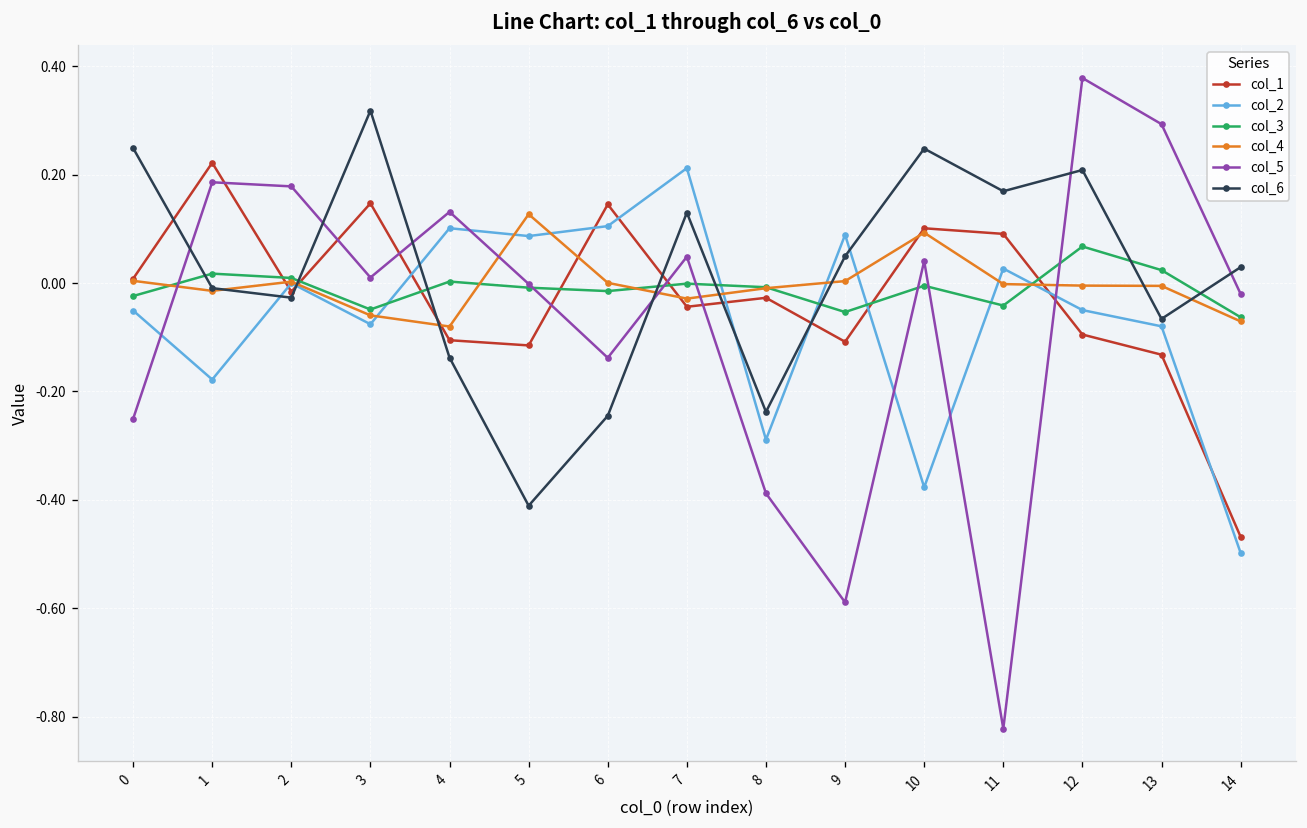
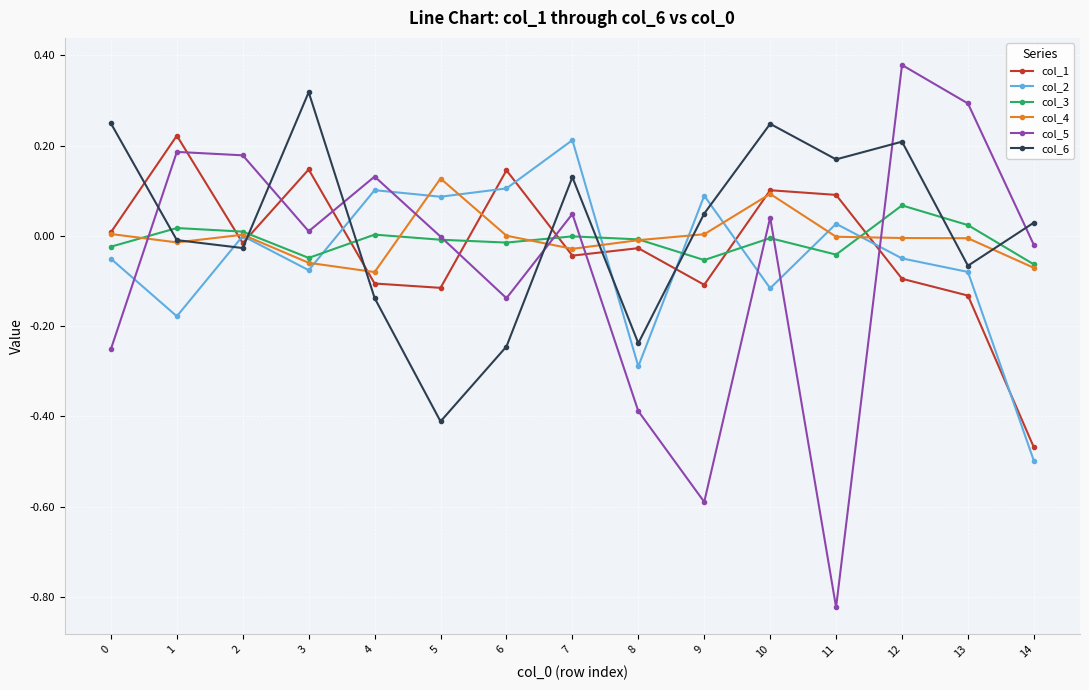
  {
    "col_1": {
      "1": 0.22,
      "2": -0.02,
      "3": 0.15,
      "4": -0.11,
      "5": -0.12,
      "6": 0.15,
      "7": -0.04,
      "8": -0.03,
      "9": -0.11,
      "10": 0.10,
      "11": 0.09,
      "12": -0.10,
      "13": -0.13,
      "14": -0.47
    },
    "col_2": {
      "0": -0.05,
      "1": -0.18,
      "3": -0.08,
      "4": 0.10,
      "5": 0.09,
      "6": 0.11,
      "7": 0.21,
      "8": -0.29,
      "9": 0.09,
-     "10": -0.38,
+     "10": -0.12,
      "11": 0.03,
      "12": -0.05,
      "13": -0.08,
      "14": -0.50
    },
    "col_3": {
      "0": -0.02,
      "1": 0.02,
      "2": 0.01,
      "3": -0.05,
      "4": 0.00,
      "5": -0.01,
      "6": -0.01,
      "7": 0.00,
      "9": -0.05,
      "10": -0.01,
      "11": -0.04,
      "12": 0.07,
      "13": 0.02,
      "14": -0.06
    },
    "col_4": {
      "3": -0.06,
      "4": -0.08,
      "5": 0.13,
      "6": 0.00,
      "7": -0.03,
      "9": 0.00,
      "10": 0.09,
      "11": 0.00,
      "12": 0.00,
      "13": -0.01,
      "14": -0.07
    },
    "col_5": {
      "0": -0.25,
      "1": 0.19,
      "2": 0.18,
      "3": 0.01,
      "4": 0.13,
      "5": 0.00,
      "6": -0.14,
      "7": 0.05,
      "8": -0.39,
      "9": -0.59,
      "10": 0.04,
      "11": -0.82,
      "12": 0.38,
      "13": 0.29,
      "14": -0.02
    },
    "col_6": {
      "0": 0.25,
      "2": -0.03,
      "3": 0.32,
      "4": -0.14,
      "5": -0.41,
      "6": -0.25,
      "7": 0.13,
      "8": -0.24,
      "9": 0.05,
      "10": 0.25,
      "11": 0.17,
      "12": 0.21,
      "13": -0.07,
      "14": 0.03
    }
  }
